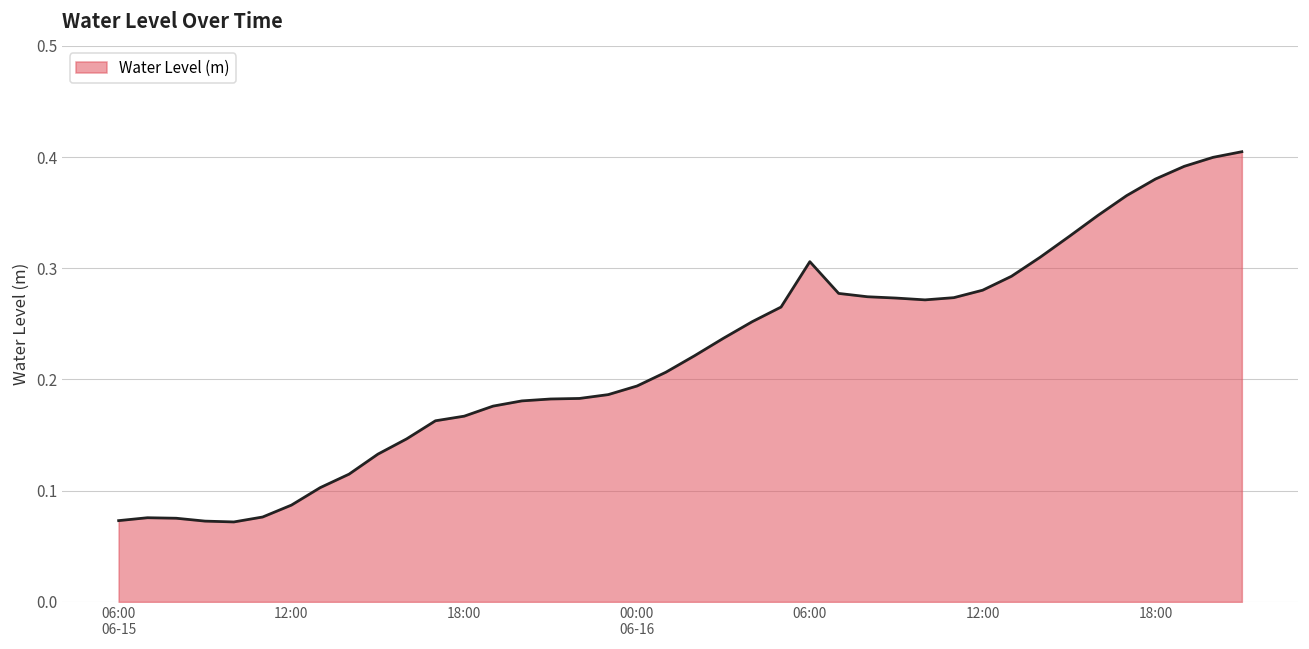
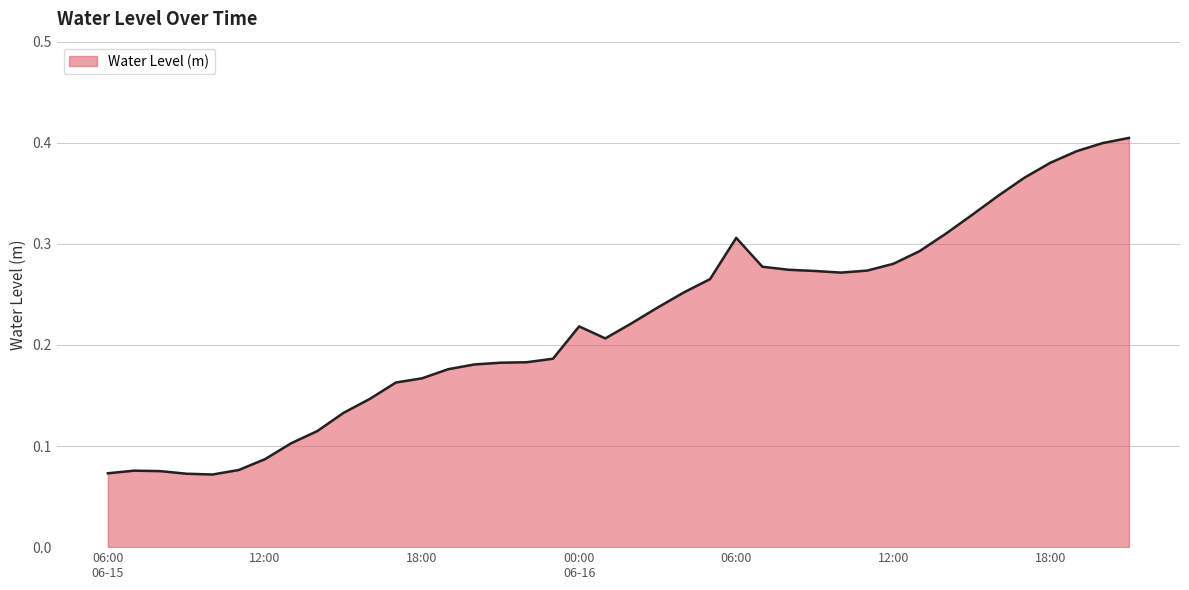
  {
    "06:00 06-15": 0.073,
-   "00:00 06-16": 0.194,
+   "00:00 06-16": 0.218,
    "06:00": 0.306
  }
